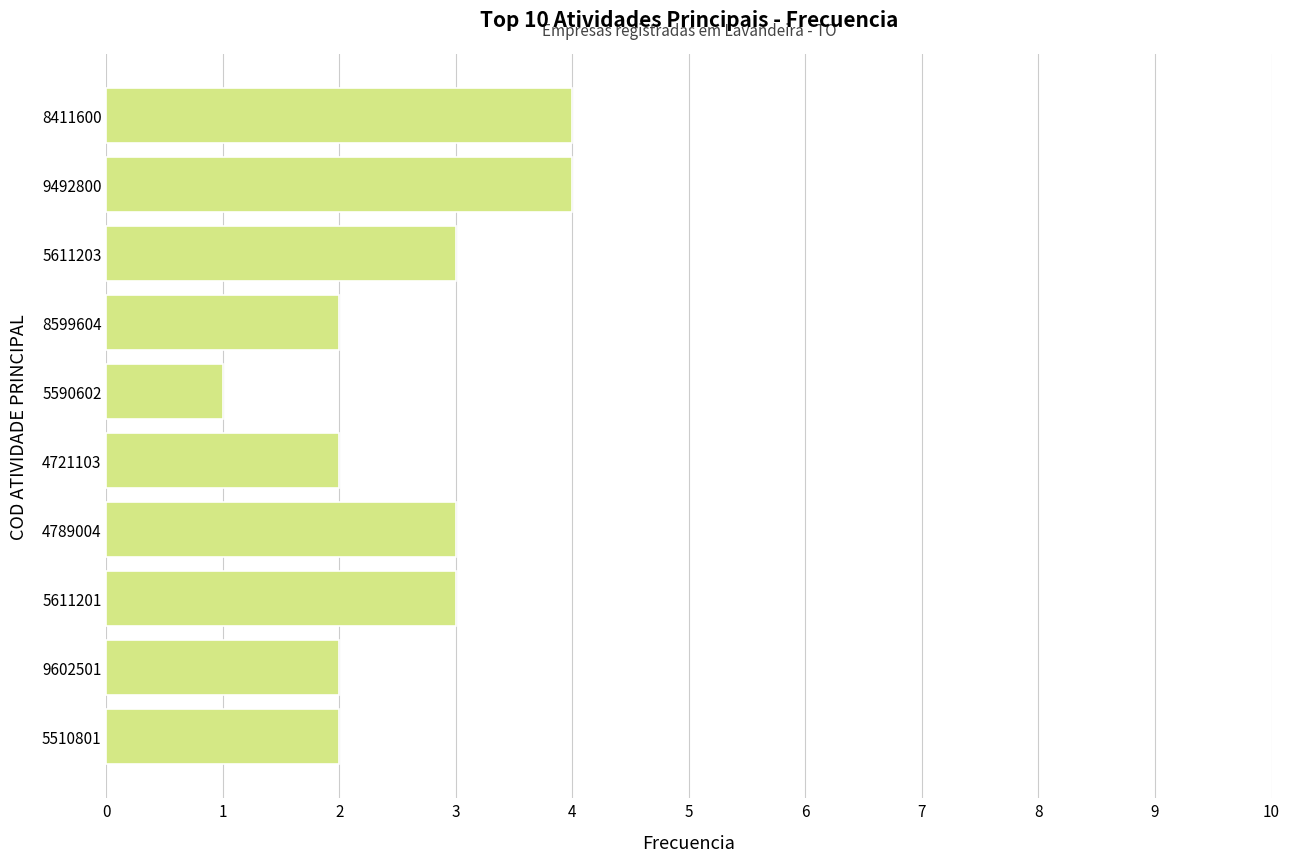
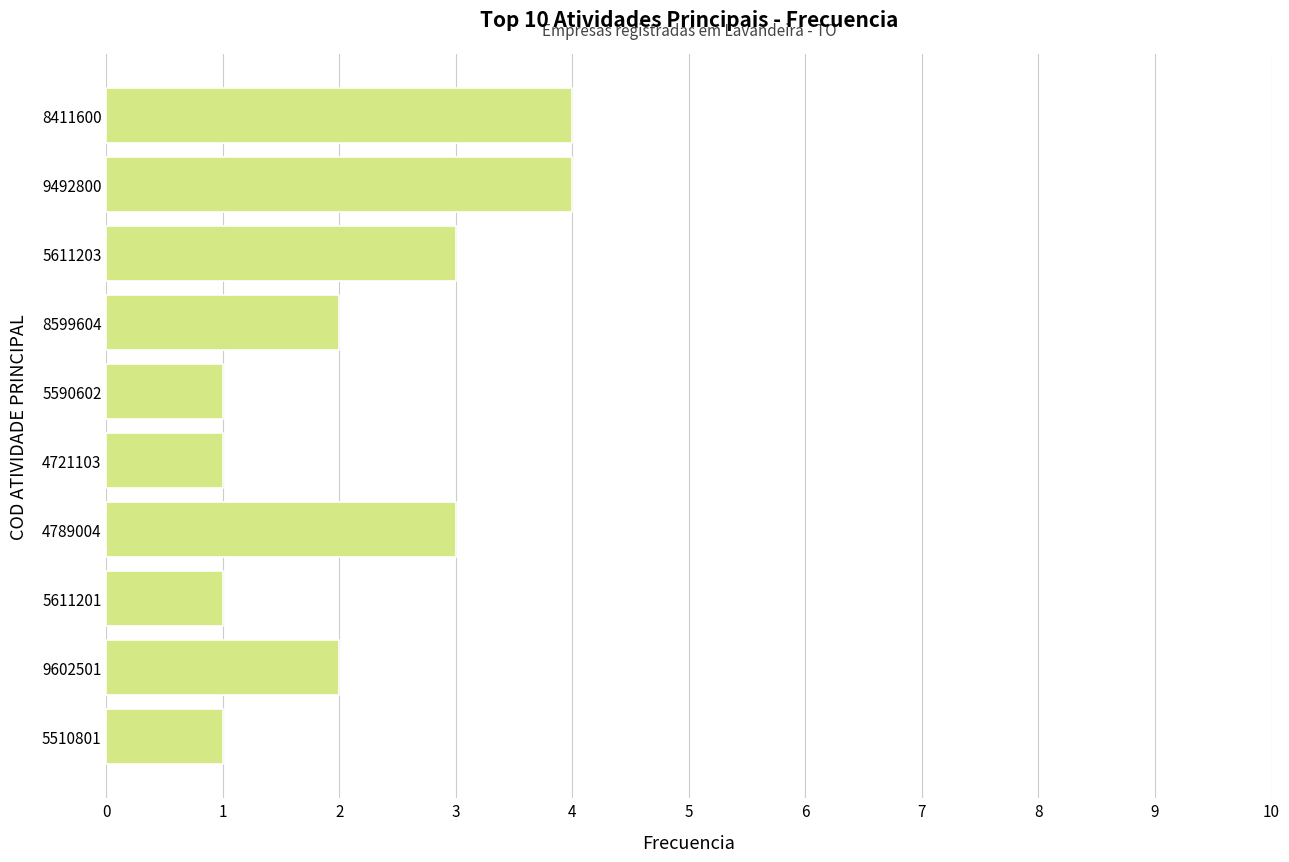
  {
    "8411600": 4,
    "9492800": 4,
    "5611203": 3,
    "8599604": 2,
    "5590602": 1,
-   "4721103": 2,
+   "4721103": 1,
    "4789004": 3,
-   "5611201": 3,
+   "5611201": 1,
    "9602501": 2,
-   "5510801": 2
+   "5510801": 1
  }
